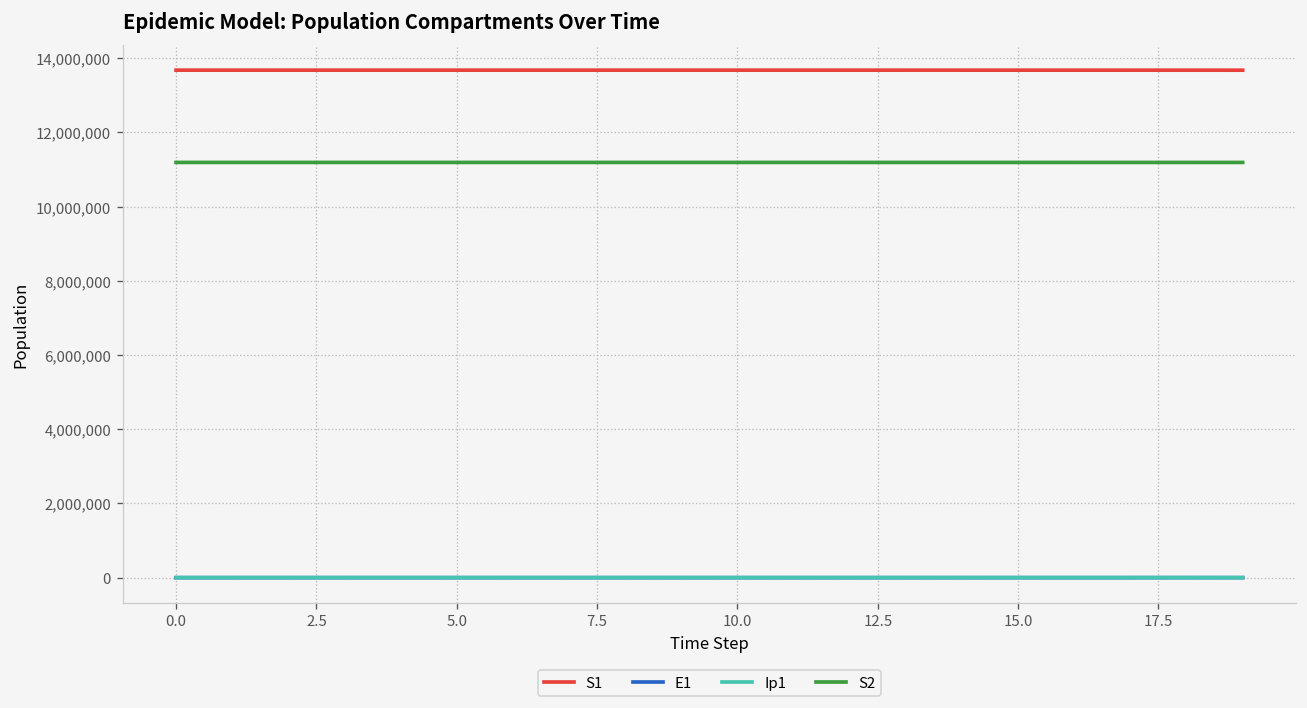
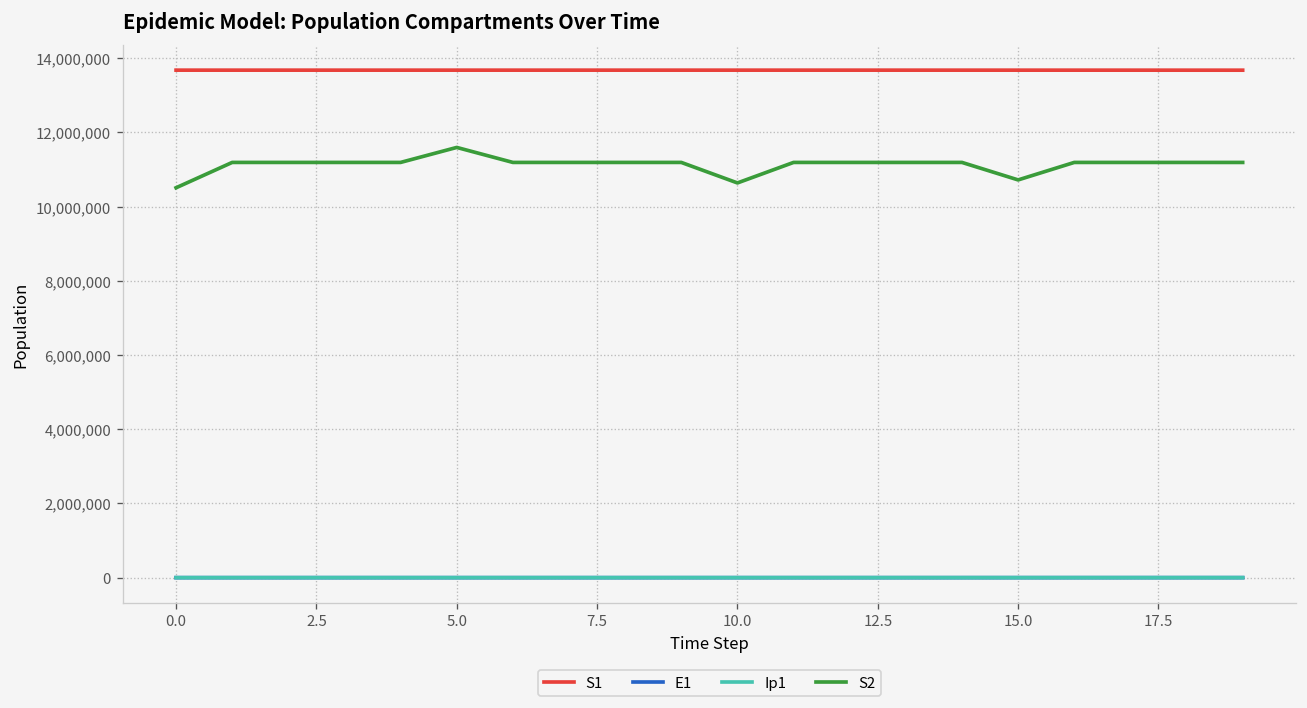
  {
    "S1": {
      "0.0": "13,700,000",
      "5.0": "13,700,000",
      "10.0": "13,700,000",
      "15.0": "13,700,000"
    },
    "Ip1": {
      "0.0": "0",
      "5.0": "0",
      "10.0": "0",
      "15.0": "0"
    },
    "S2": {
-     "0.0": "11,200,000",
-     "5.0": "11,200,000",
-     "10.0": "11,200,000",
-     "15.0": "11,200,000"
+     "0.0": "10,500,000",
+     "5.0": "11,600,000",
+     "10.0": "10,600,000",
+     "15.0": "10,700,000"
    }
  }
